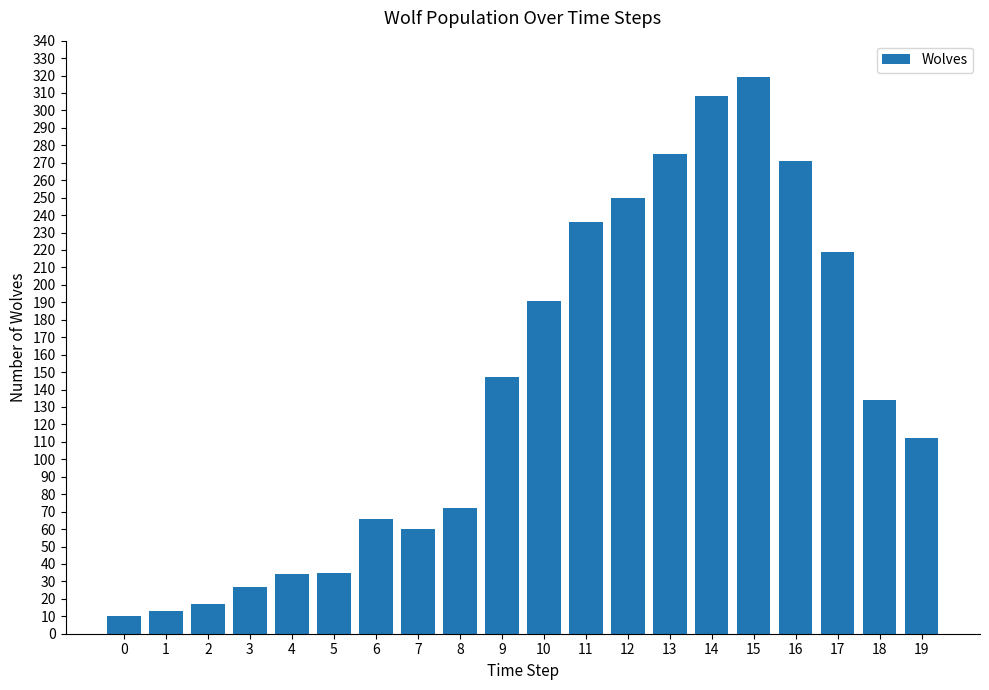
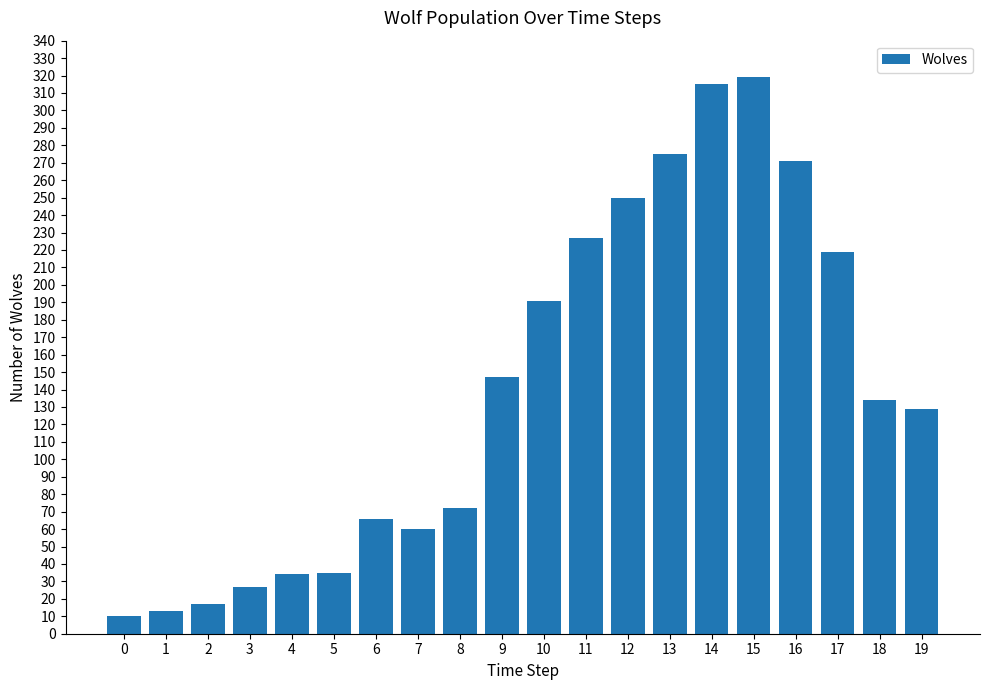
  {
    "0": 10,
    "1": 13,
    "2": 17,
    "3": 27,
    "4": 34,
    "5": 35,
    "6": 66,
    "7": 60,
    "8": 72,
    "9": 147,
    "10": 191,
-   "11": 236,
+   "11": 227,
    "12": 250,
    "13": 275,
-   "14": 308,
+   "14": 315,
    "15": 319,
    "16": 271,
    "17": 219,
    "18": 134,
-   "19": 112
+   "19": 129
  }
